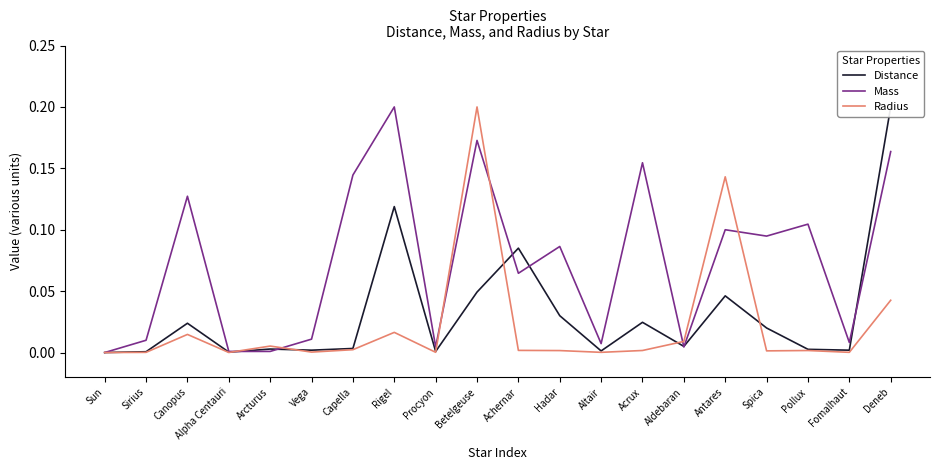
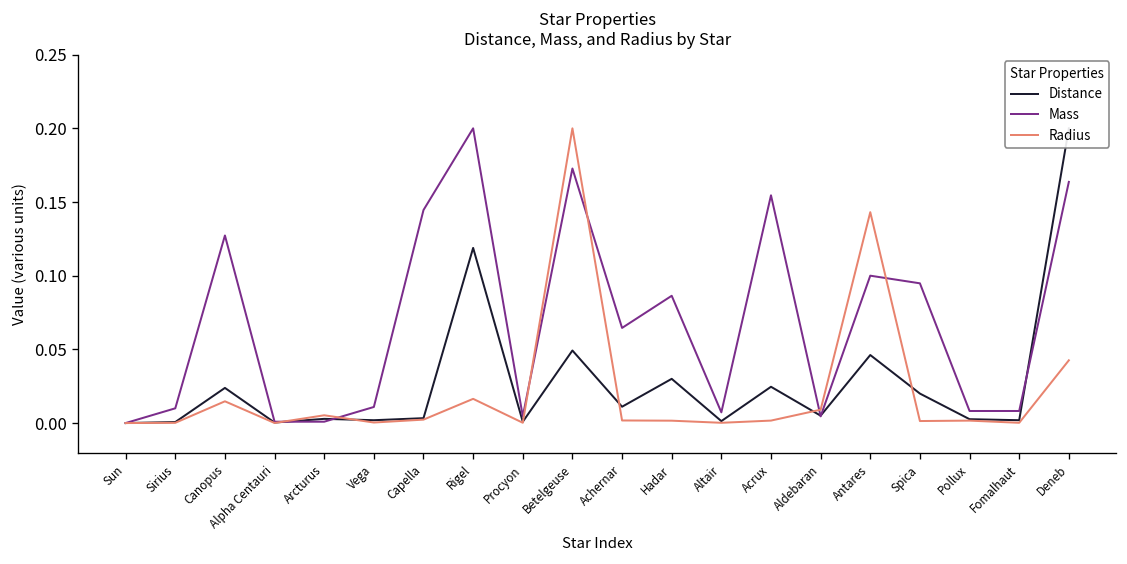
  {
    "Distance": {
      "Canopus": 0.024,
      "Rigel": 0.119,
      "Betelgeuse": 0.049,
-     "Achernar": 0.085,
+     "Achernar": 0.011,
      "Hadar": 0.030,
      "Acrux": 0.025,
      "Antares": 0.046,
      "Spica": 0.020
    },
    "Mass": {
      "Sirius": 0.010,
      "Canopus": 0.127,
      "Vega": 0.011,
      "Capella": 0.145,
      "Rigel": 0.200,
      "Procyon": 0.005,
      "Betelgeuse": 0.173,
      "Achernar": 0.065,
      "Hadar": 0.086,
      "Altair": 0.007,
      "Acrux": 0.155,
      "Antares": 0.100,
      "Spica": 0.095,
-     "Pollux": 0.105,
+     "Pollux": 0.008,
      "Fomalhaut": 0.008,
      "Deneb": 0.164
    },
    "Radius": {
      "Canopus": 0.015,
      "Arcturus": 0.005,
      "Rigel": 0.016,
      "Betelgeuse": 0.200,
      "Achernar": 0.002,
      "Hadar": 0.002,
      "Acrux": 0.002,
      "Aldebaran": 0.009,
      "Antares": 0.143,
      "Spica": 0.001,
      "Deneb": 0.043
    }
  }
